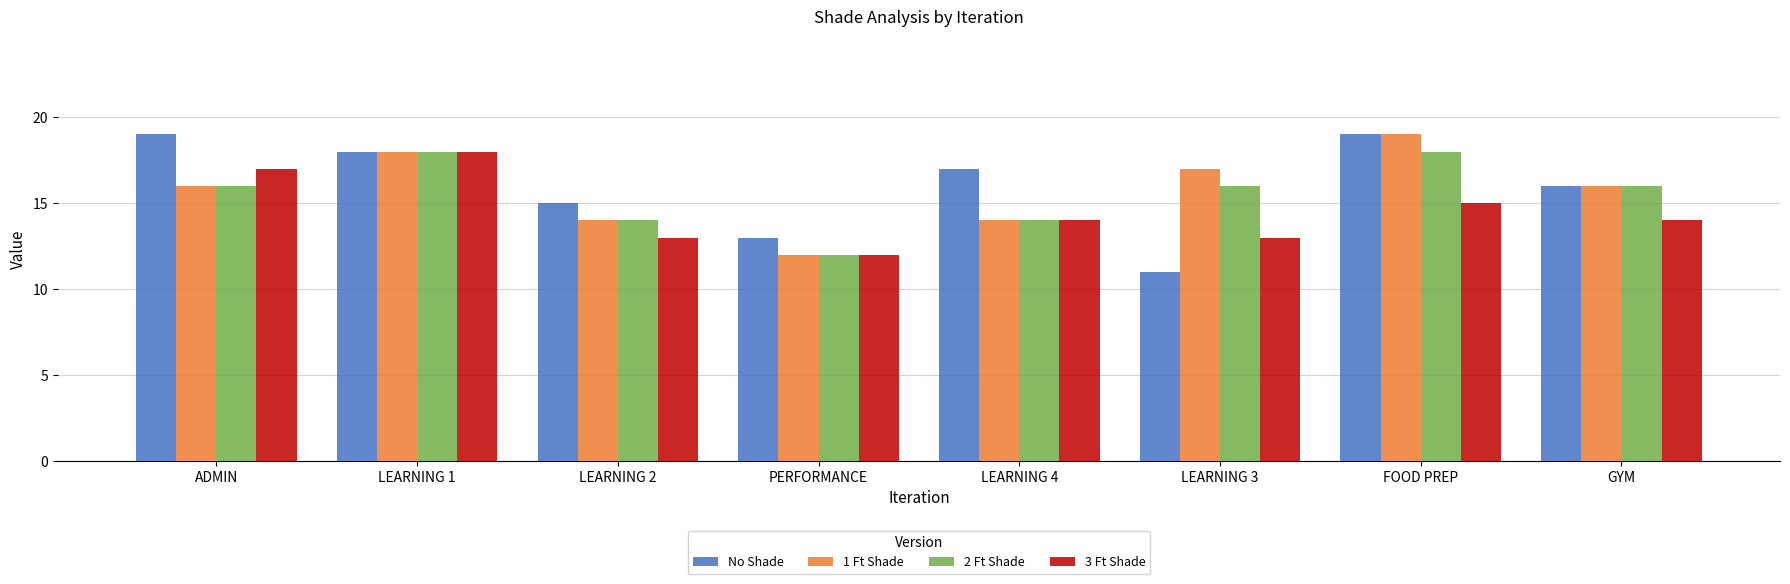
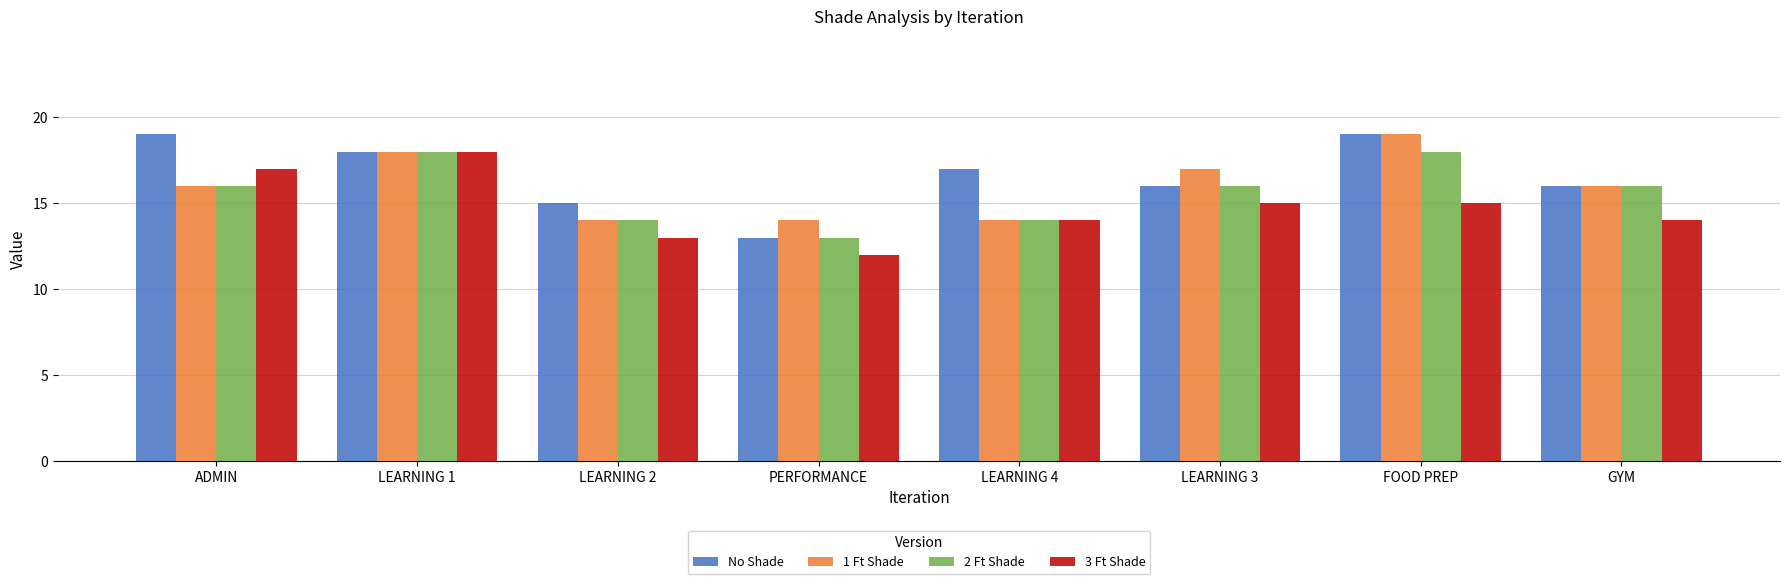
  {
    "No Shade": {
      "ADMIN": 19,
      "LEARNING 1": 18,
      "LEARNING 2": 15,
      "PERFORMANCE": 13,
      "LEARNING 4": 17,
-     "LEARNING 3": 11,
+     "LEARNING 3": 16,
      "FOOD PREP": 19,
      "GYM": 16
    },
    "1 Ft Shade": {
      "ADMIN": 16,
      "LEARNING 1": 18,
      "LEARNING 2": 14,
-     "PERFORMANCE": 12,
+     "PERFORMANCE": 14,
      "LEARNING 4": 14,
      "LEARNING 3": 17,
      "FOOD PREP": 19,
      "GYM": 16
    },
    "2 Ft Shade": {
      "ADMIN": 16,
      "LEARNING 1": 18,
      "LEARNING 2": 14,
-     "PERFORMANCE": 12,
+     "PERFORMANCE": 13,
      "LEARNING 4": 14,
      "LEARNING 3": 16,
      "FOOD PREP": 18,
      "GYM": 16
    },
    "3 Ft Shade": {
      "ADMIN": 17,
      "LEARNING 1": 18,
      "LEARNING 2": 13,
      "PERFORMANCE": 12,
      "LEARNING 4": 14,
-     "LEARNING 3": 13,
+     "LEARNING 3": 15,
      "FOOD PREP": 15,
      "GYM": 14
    }
  }
